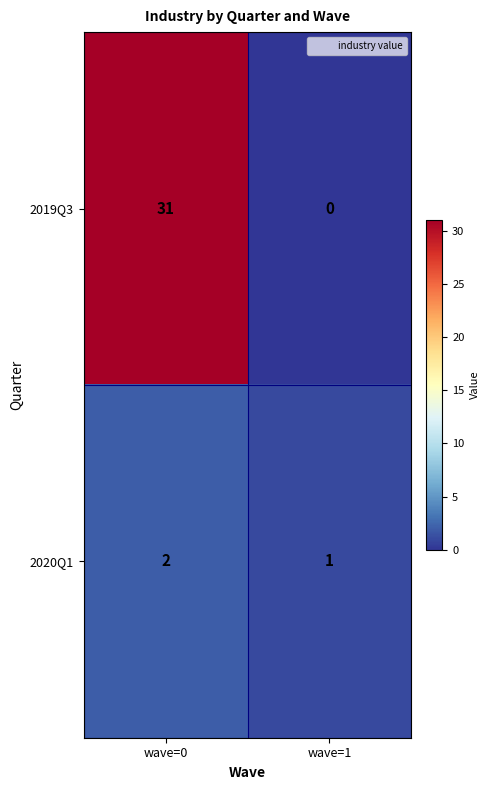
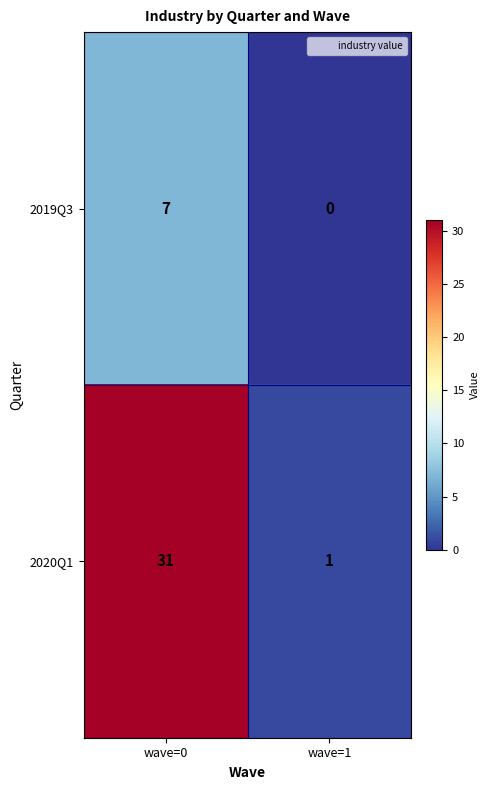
  {
    "2019Q3": {
-     "wave=0": 31,
+     "wave=0": 7,
      "wave=1": 0
    },
    "2020Q1": {
-     "wave=0": 2,
+     "wave=0": 31,
      "wave=1": 1
    }
  }
